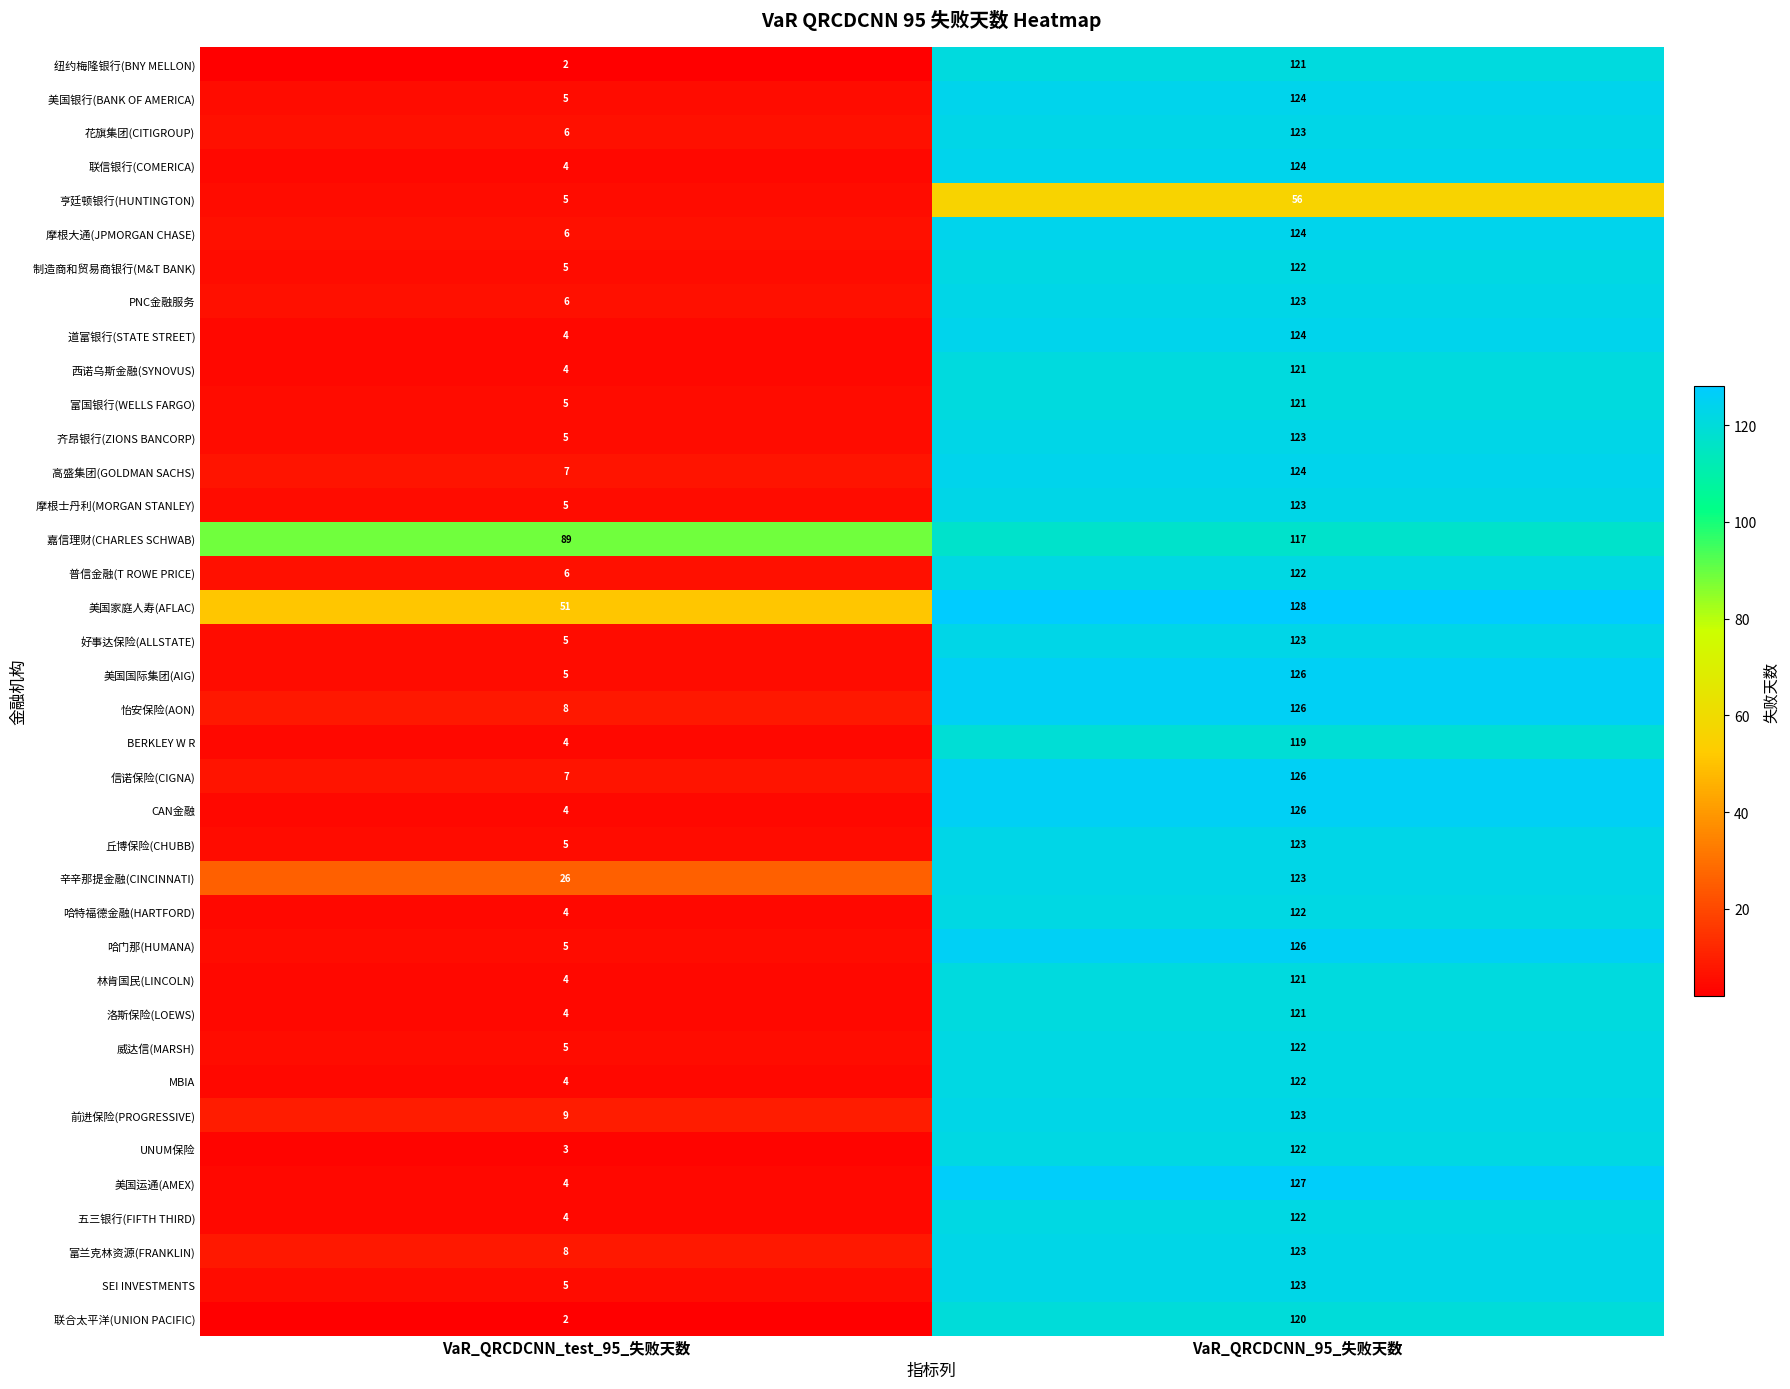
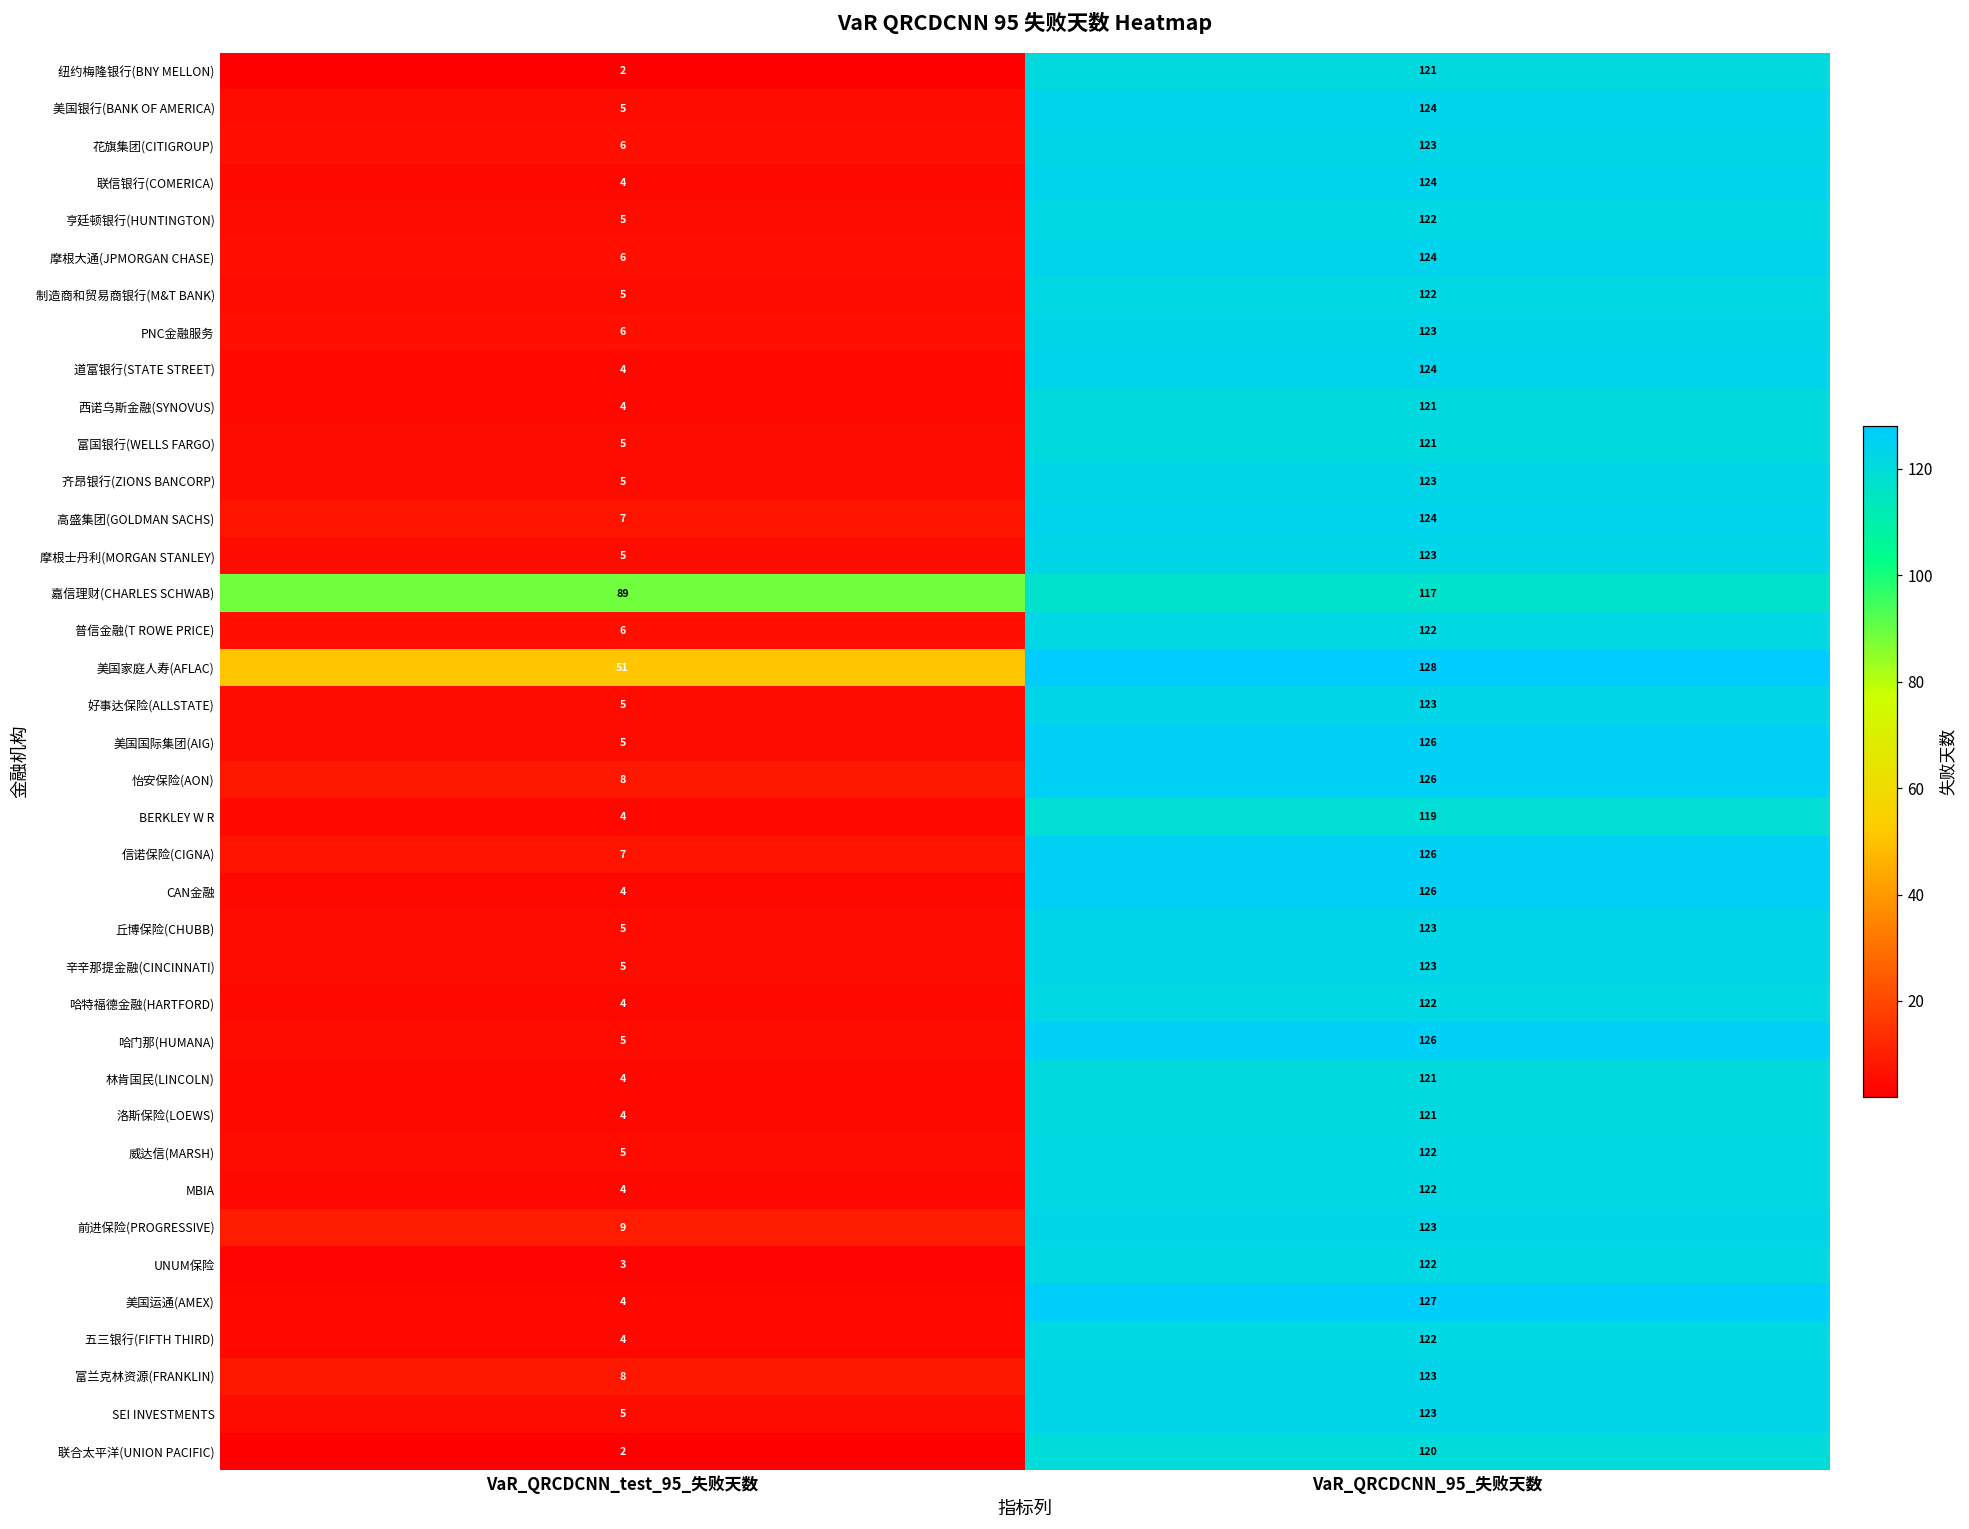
  {
    "纽约梅隆银行(BNY MELLON)": {
      "VaR_QRCDCNN_test_95_失败天数": 2,
      "VaR_QRCDCNN_95_失败天数": 121
    },
    "美国银行(BANK OF AMERICA)": {
      "VaR_QRCDCNN_test_95_失败天数": 5,
      "VaR_QRCDCNN_95_失败天数": 124
    },
    "花旗集团(CITIGROUP)": {
      "VaR_QRCDCNN_test_95_失败天数": 6,
      "VaR_QRCDCNN_95_失败天数": 123
    },
    "联信银行(COMERICA)": {
      "VaR_QRCDCNN_test_95_失败天数": 4,
      "VaR_QRCDCNN_95_失败天数": 124
    },
    "亨廷顿银行(HUNTINGTON)": {
      "VaR_QRCDCNN_test_95_失败天数": 5,
-     "VaR_QRCDCNN_95_失败天数": 56
+     "VaR_QRCDCNN_95_失败天数": 122
    },
    "摩根大通(JPMORGAN CHASE)": {
      "VaR_QRCDCNN_test_95_失败天数": 6,
      "VaR_QRCDCNN_95_失败天数": 124
    },
    "制造商和贸易商银行(M&T BANK)": {
      "VaR_QRCDCNN_test_95_失败天数": 5,
      "VaR_QRCDCNN_95_失败天数": 122
    },
    "PNC金融服务": {
      "VaR_QRCDCNN_test_95_失败天数": 6,
      "VaR_QRCDCNN_95_失败天数": 123
    },
    "道富银行(STATE STREET)": {
      "VaR_QRCDCNN_test_95_失败天数": 4,
      "VaR_QRCDCNN_95_失败天数": 124
    },
    "西诺乌斯金融(SYNOVUS)": {
      "VaR_QRCDCNN_test_95_失败天数": 4,
      "VaR_QRCDCNN_95_失败天数": 121
    },
    "富国银行(WELLS FARGO)": {
      "VaR_QRCDCNN_test_95_失败天数": 5,
      "VaR_QRCDCNN_95_失败天数": 121
    },
    "齐昂银行(ZIONS BANCORP)": {
      "VaR_QRCDCNN_test_95_失败天数": 5,
      "VaR_QRCDCNN_95_失败天数": 123
    },
    "高盛集团(GOLDMAN SACHS)": {
      "VaR_QRCDCNN_test_95_失败天数": 7,
      "VaR_QRCDCNN_95_失败天数": 124
    },
    "摩根士丹利(MORGAN STANLEY)": {
      "VaR_QRCDCNN_test_95_失败天数": 5,
      "VaR_QRCDCNN_95_失败天数": 123
    },
    "嘉信理财(CHARLES SCHWAB)": {
      "VaR_QRCDCNN_test_95_失败天数": 89,
      "VaR_QRCDCNN_95_失败天数": 117
    },
    "普信金融(T ROWE PRICE)": {
      "VaR_QRCDCNN_test_95_失败天数": 6,
      "VaR_QRCDCNN_95_失败天数": 122
    },
    "美国家庭人寿(AFLAC)": {
      "VaR_QRCDCNN_test_95_失败天数": 51,
      "VaR_QRCDCNN_95_失败天数": 128
    },
    "好事达保险(ALLSTATE)": {
      "VaR_QRCDCNN_test_95_失败天数": 5,
      "VaR_QRCDCNN_95_失败天数": 123
    },
    "美国国际集团(AIG)": {
      "VaR_QRCDCNN_test_95_失败天数": 5,
      "VaR_QRCDCNN_95_失败天数": 126
    },
    "怡安保险(AON)": {
      "VaR_QRCDCNN_test_95_失败天数": 8,
      "VaR_QRCDCNN_95_失败天数": 126
    },
    "BERKLEY W R": {
      "VaR_QRCDCNN_test_95_失败天数": 4,
      "VaR_QRCDCNN_95_失败天数": 119
    },
    "信诺保险(CIGNA)": {
      "VaR_QRCDCNN_test_95_失败天数": 7,
      "VaR_QRCDCNN_95_失败天数": 126
    },
    "CAN金融": {
      "VaR_QRCDCNN_test_95_失败天数": 4,
      "VaR_QRCDCNN_95_失败天数": 126
    },
    "丘博保险(CHUBB)": {
      "VaR_QRCDCNN_test_95_失败天数": 5,
      "VaR_QRCDCNN_95_失败天数": 123
    },
    "辛辛那提金融(CINCINNATI)": {
-     "VaR_QRCDCNN_test_95_失败天数": 26,
+     "VaR_QRCDCNN_test_95_失败天数": 5,
      "VaR_QRCDCNN_95_失败天数": 123
    },
    "哈特福德金融(HARTFORD)": {
      "VaR_QRCDCNN_test_95_失败天数": 4,
      "VaR_QRCDCNN_95_失败天数": 122
    },
    "哈门那(HUMANA)": {
      "VaR_QRCDCNN_test_95_失败天数": 5,
      "VaR_QRCDCNN_95_失败天数": 126
    },
    "林肯国民(LINCOLN)": {
      "VaR_QRCDCNN_test_95_失败天数": 4,
      "VaR_QRCDCNN_95_失败天数": 121
    },
    "洛斯保险(LOEWS)": {
      "VaR_QRCDCNN_test_95_失败天数": 4,
      "VaR_QRCDCNN_95_失败天数": 121
    },
    "威达信(MARSH)": {
      "VaR_QRCDCNN_test_95_失败天数": 5,
      "VaR_QRCDCNN_95_失败天数": 122
    },
    "MBIA": {
      "VaR_QRCDCNN_test_95_失败天数": 4,
      "VaR_QRCDCNN_95_失败天数": 122
    },
    "前进保险(PROGRESSIVE)": {
      "VaR_QRCDCNN_test_95_失败天数": 9,
      "VaR_QRCDCNN_95_失败天数": 123
    },
    "UNUM保险": {
      "VaR_QRCDCNN_test_95_失败天数": 3,
      "VaR_QRCDCNN_95_失败天数": 122
    },
    "美国运通(AMEX)": {
      "VaR_QRCDCNN_test_95_失败天数": 4,
      "VaR_QRCDCNN_95_失败天数": 127
    },
    "五三银行(FIFTH THIRD)": {
      "VaR_QRCDCNN_test_95_失败天数": 4,
      "VaR_QRCDCNN_95_失败天数": 122
    },
    "富兰克林资源(FRANKLIN)": {
      "VaR_QRCDCNN_test_95_失败天数": 8,
      "VaR_QRCDCNN_95_失败天数": 123
    },
    "SEI INVESTMENTS": {
      "VaR_QRCDCNN_test_95_失败天数": 5,
      "VaR_QRCDCNN_95_失败天数": 123
    },
    "联合太平洋(UNION PACIFIC)": {
      "VaR_QRCDCNN_test_95_失败天数": 2,
      "VaR_QRCDCNN_95_失败天数": 120
    }
  }
